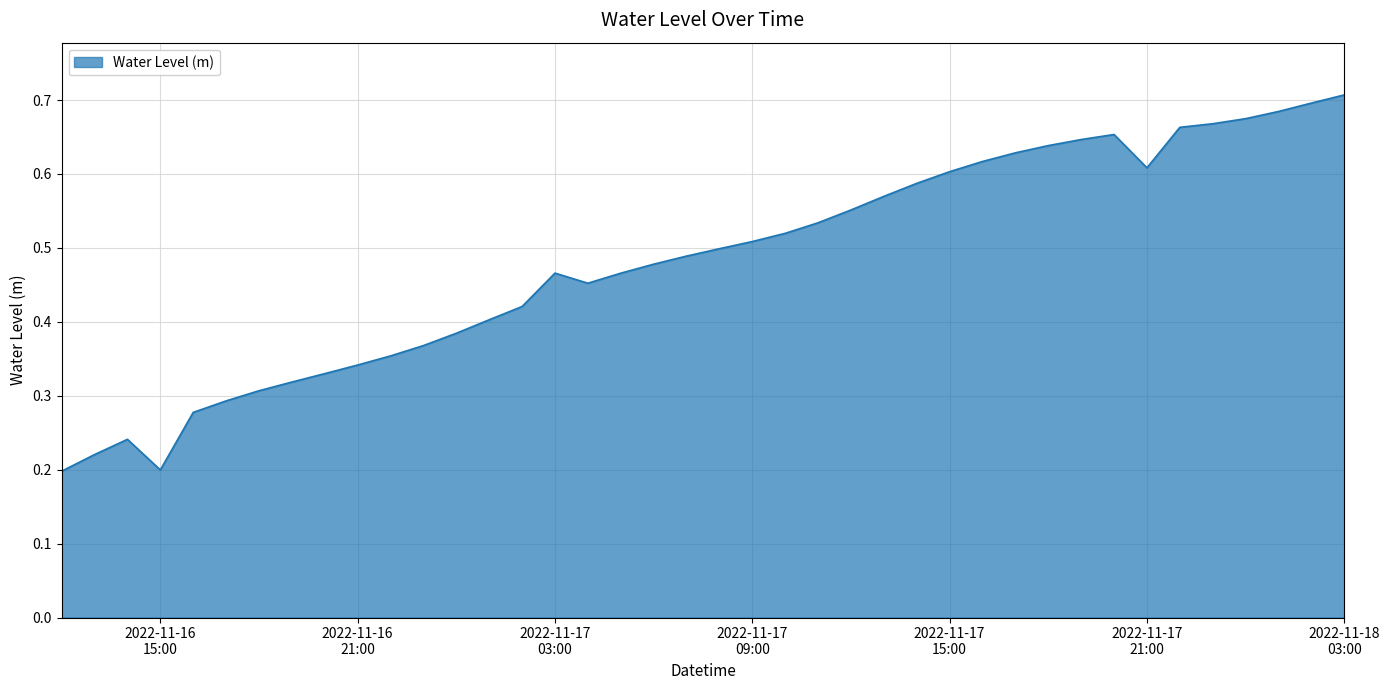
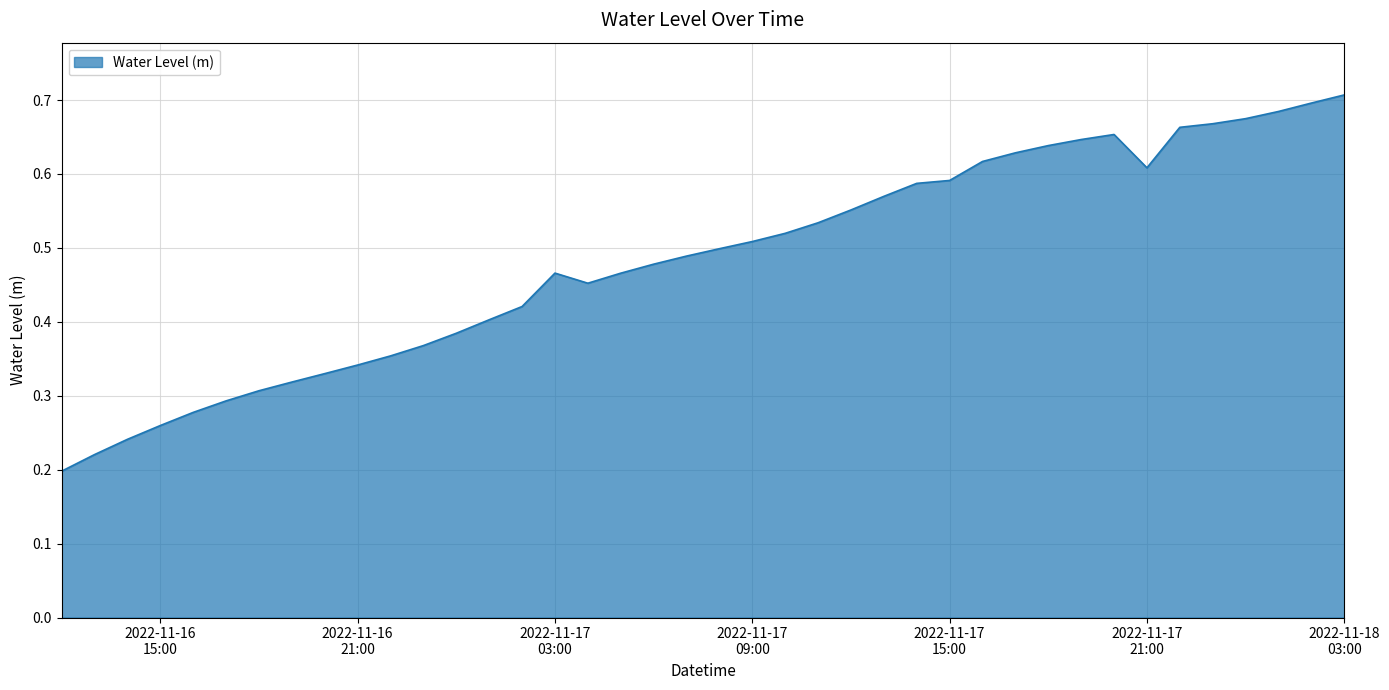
  {
-   "2022-11-16 15:00": 0.20,
+   "2022-11-16 15:00": 0.26,
    "2022-11-16 21:00": 0.34,
    "2022-11-17 03:00": 0.47,
    "2022-11-17 09:00": 0.51,
-   "2022-11-17 15:00": 0.60,
+   "2022-11-17 15:00": 0.59,
    "2022-11-17 21:00": 0.61,
    "2022-11-18 03:00": 0.71
  }
